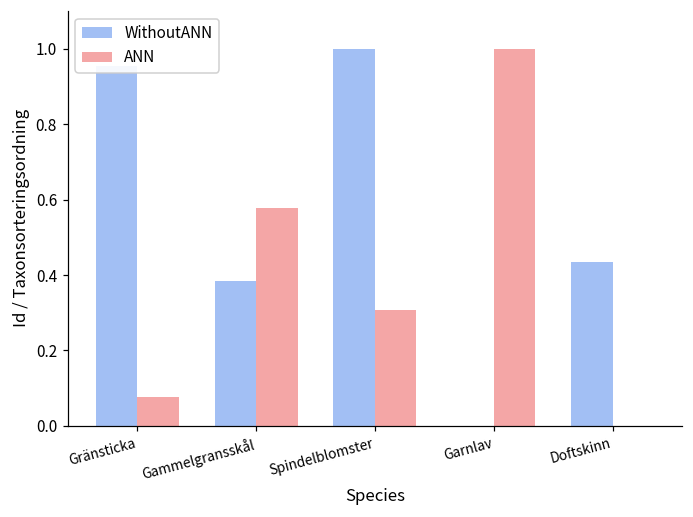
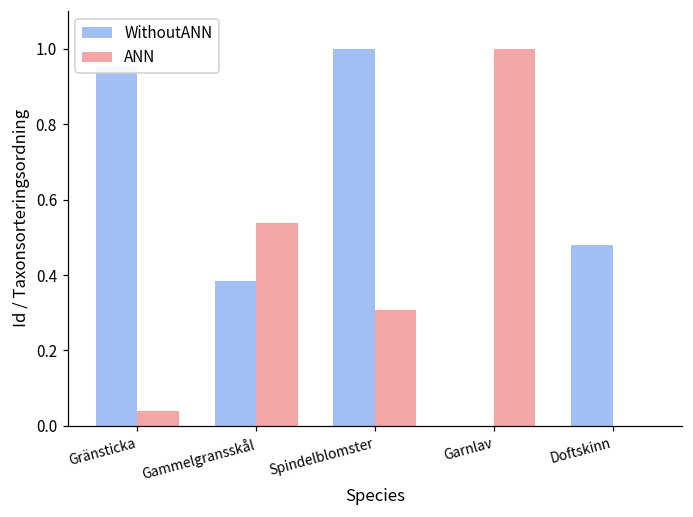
  {
    "WithoutANN": {
      "Gammelgransskål": 0.38,
      "Spindelblomster": 1.00,
      "Garnlav": 0.00,
-     "Doftskinn": 0.43
+     "Doftskinn": 0.48
    },
    "ANN": {
-     "Gränsticka": 0.08,
-     "Gammelgransskål": 0.58,
+     "Gränsticka": 0.04,
+     "Gammelgransskål": 0.54,
      "Spindelblomster": 0.31,
      "Garnlav": 1.00,
      "Doftskinn": 0.00
    }
  }
